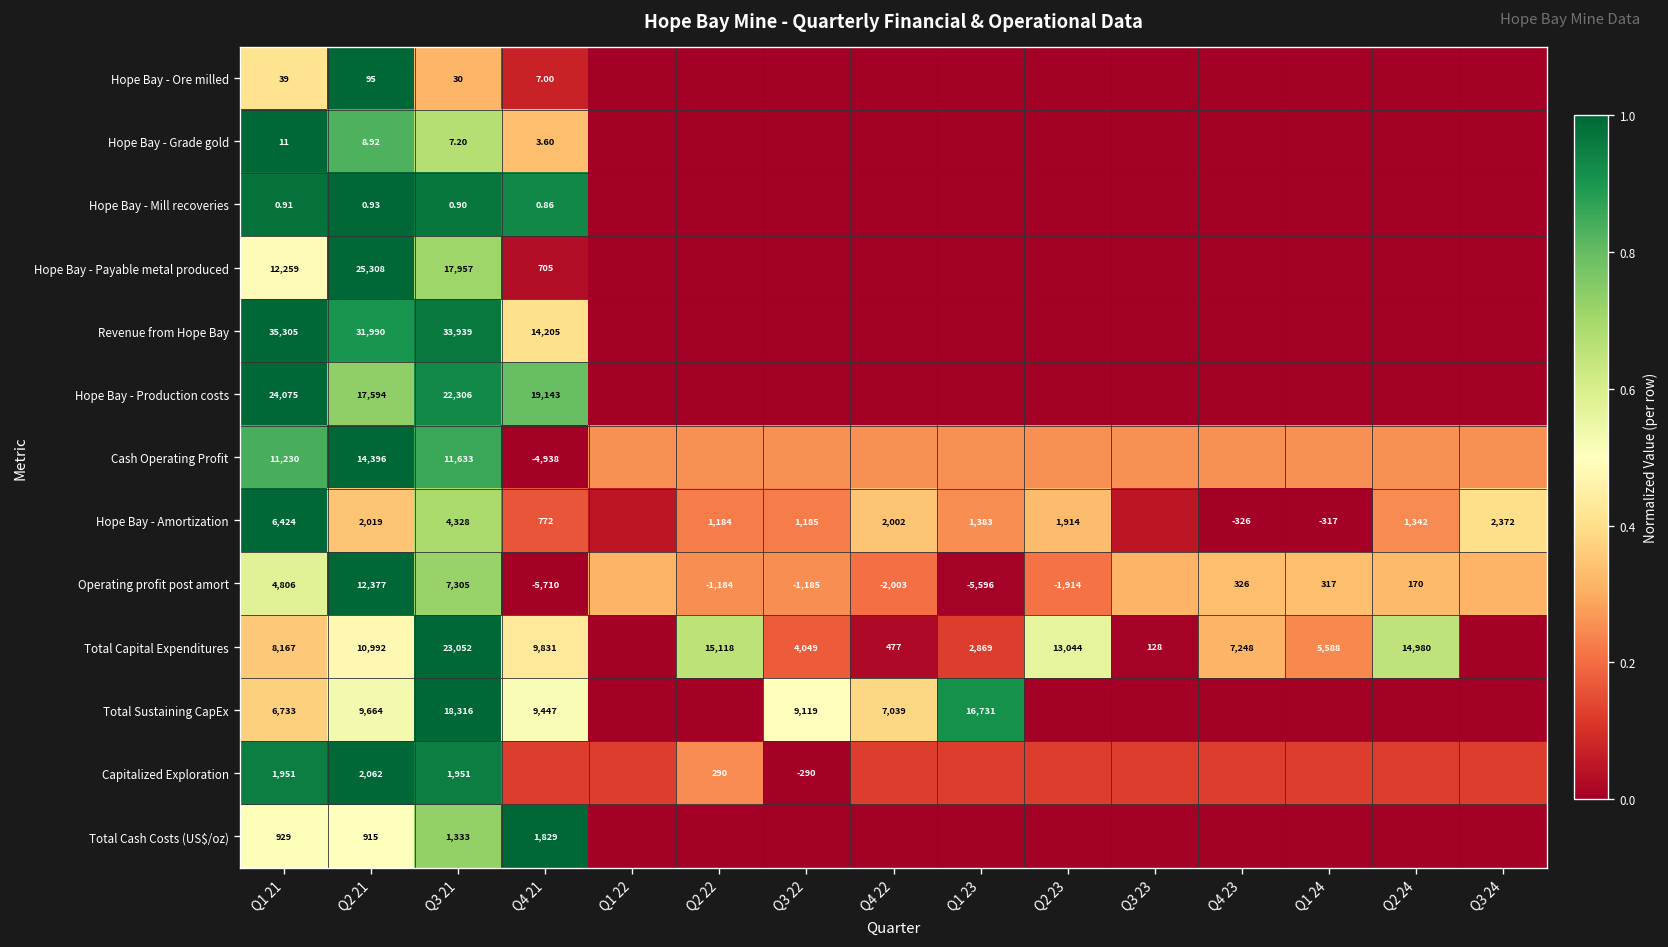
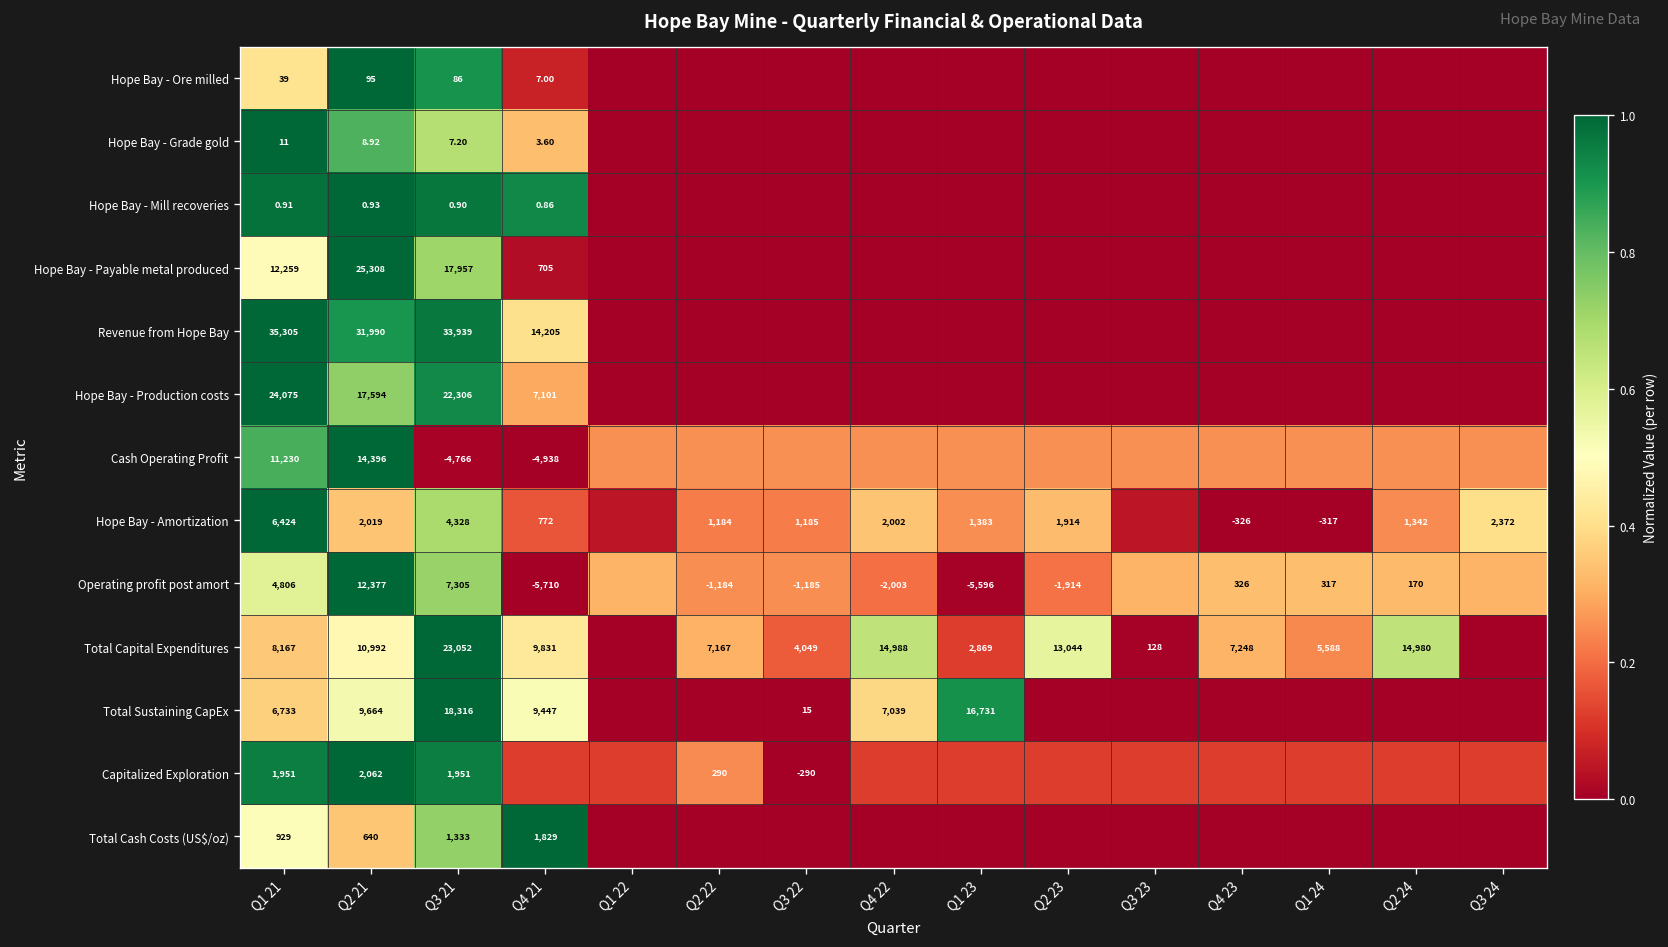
  {
    "Hope Bay - Ore milled": {
      "Q1 21": "39",
      "Q2 21": "95",
-     "Q3 21": "30",
+     "Q3 21": "86",
      "Q4 21": "7.00"
    },
    "Hope Bay - Grade gold": {
      "Q1 21": "11",
      "Q2 21": "8.92",
      "Q3 21": "7.20",
      "Q4 21": "3.60"
    },
    "Hope Bay - Mill recoveries": {
      "Q1 21": "0.91",
      "Q2 21": "0.93",
      "Q3 21": "0.90",
      "Q4 21": "0.86"
    },
    "Hope Bay - Payable metal produced": {
      "Q1 21": "12,259",
      "Q2 21": "25,308",
      "Q3 21": "17,957",
      "Q4 21": "705"
    },
    "Revenue from Hope Bay": {
      "Q1 21": "35,305",
      "Q2 21": "31,990",
      "Q3 21": "33,939",
      "Q4 21": "14,205"
    },
    "Hope Bay - Production costs": {
      "Q1 21": "24,075",
      "Q2 21": "17,594",
      "Q3 21": "22,306",
-     "Q4 21": "19,143"
+     "Q4 21": "7,101"
    },
    "Cash Operating Profit": {
      "Q1 21": "11,230",
      "Q2 21": "14,396",
-     "Q3 21": "11,633",
+     "Q3 21": "-4,766",
      "Q4 21": "-4,938"
    },
    "Hope Bay - Amortization": {
      "Q1 21": "6,424",
      "Q2 21": "2,019",
      "Q3 21": "4,328",
      "Q4 21": "772",
      "Q2 22": "1,184",
      "Q3 22": "1,185",
      "Q4 22": "2,002",
      "Q1 23": "1,383",
      "Q2 23": "1,914",
      "Q4 23": "-326",
      "Q1 24": "-317",
      "Q2 24": "1,342",
      "Q3 24": "2,372"
    },
    "Operating profit post amort": {
      "Q1 21": "4,806",
      "Q2 21": "12,377",
      "Q3 21": "7,305",
      "Q4 21": "-5,710",
      "Q2 22": "-1,184",
      "Q3 22": "-1,185",
      "Q4 22": "-2,003",
      "Q1 23": "-5,596",
      "Q2 23": "-1,914",
      "Q4 23": "326",
      "Q1 24": "317",
      "Q2 24": "170"
    },
    "Total Capital Expenditures": {
      "Q1 21": "8,167",
      "Q2 21": "10,992",
      "Q3 21": "23,052",
      "Q4 21": "9,831",
-     "Q2 22": "15,118",
+     "Q2 22": "7,167",
      "Q3 22": "4,049",
-     "Q4 22": "477",
+     "Q4 22": "14,988",
      "Q1 23": "2,869",
      "Q2 23": "13,044",
      "Q3 23": "128",
      "Q4 23": "7,248",
      "Q1 24": "5,588",
      "Q2 24": "14,980"
    },
    "Total Sustaining CapEx": {
      "Q1 21": "6,733",
      "Q2 21": "9,664",
      "Q3 21": "18,316",
      "Q4 21": "9,447",
-     "Q3 22": "9,119",
+     "Q3 22": "15",
      "Q4 22": "7,039",
      "Q1 23": "16,731"
    },
    "Capitalized Exploration": {
      "Q1 21": "1,951",
      "Q2 21": "2,062",
      "Q3 21": "1,951",
      "Q2 22": "290",
      "Q3 22": "-290"
    },
    "Total Cash Costs (US$/oz)": {
      "Q1 21": "929",
-     "Q2 21": "915",
+     "Q2 21": "640",
      "Q3 21": "1,333",
      "Q4 21": "1,829"
    }
  }
